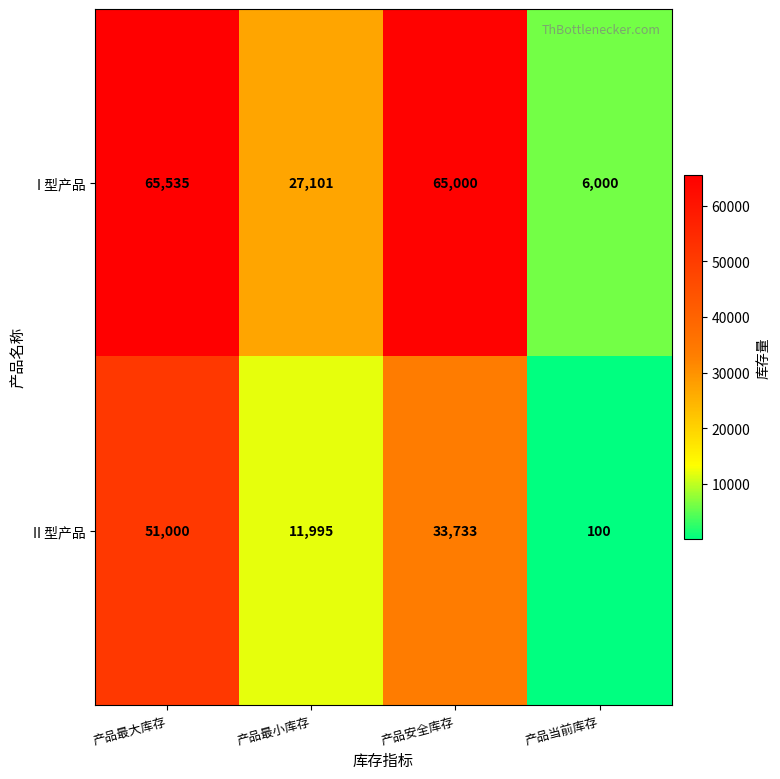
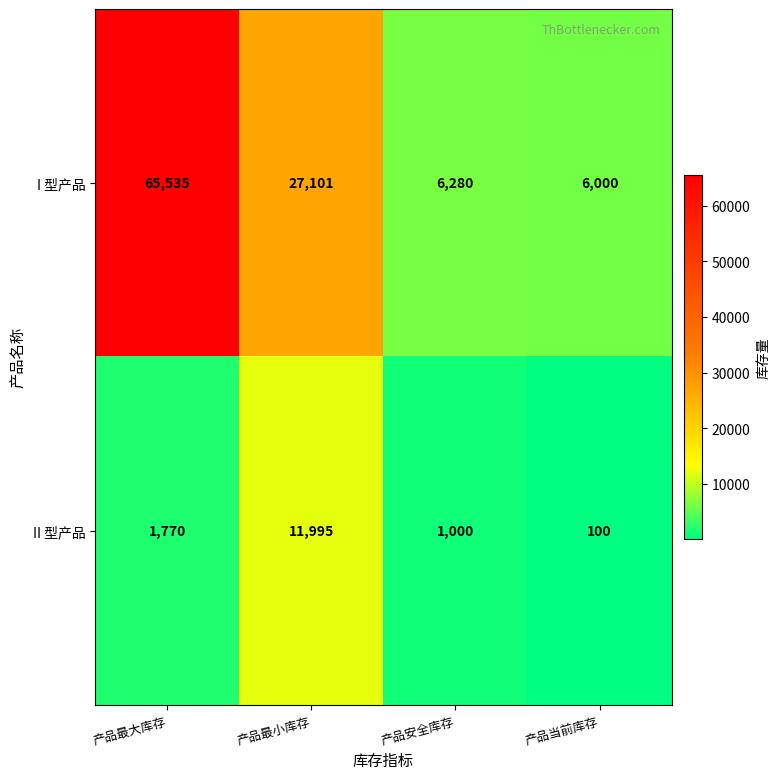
  {
    "I 型产品": {
      "产品最大库存": "65,535",
      "产品最小库存": "27,101",
-     "产品安全库存": "65,000"
+     "产品安全库存": "6,280"
    },
    "II 型产品": {
-     "产品最大库存": "51,000",
+     "产品最大库存": "1,770",
      "产品最小库存": "11,995",
-     "产品安全库存": "33,733",
+     "产品安全库存": "1,000",
      "产品当前库存": "100"
    }
  }
